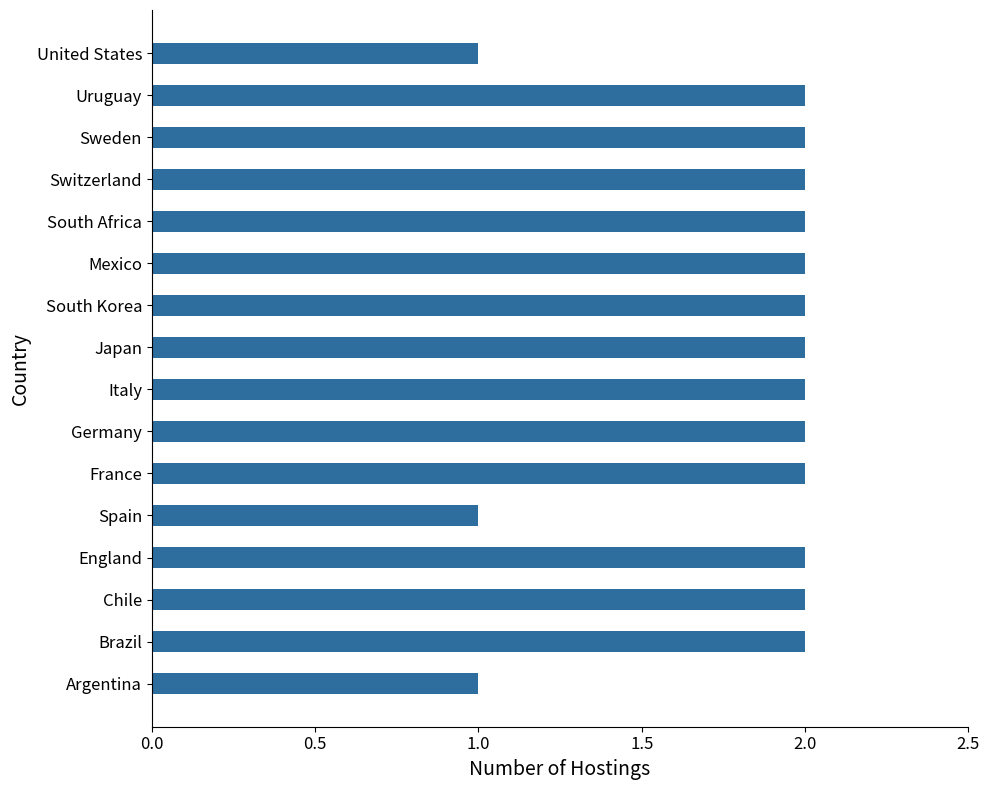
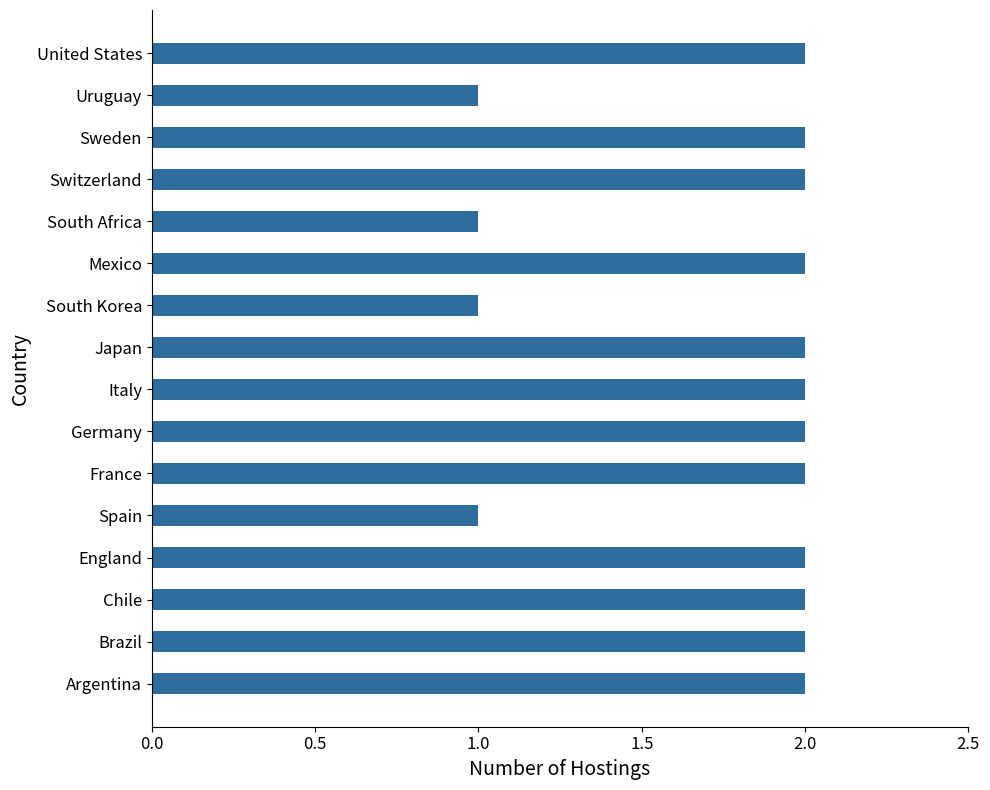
  {
-   "United States": 1,
-   "Uruguay": 2,
+   "United States": 2,
+   "Uruguay": 1,
    "Sweden": 2,
    "Switzerland": 2,
-   "South Africa": 2,
+   "South Africa": 1,
    "Mexico": 2,
-   "South Korea": 2,
+   "South Korea": 1,
    "Japan": 2,
    "Italy": 2,
    "Germany": 2,
    "France": 2,
    "Spain": 1,
    "England": 2,
    "Chile": 2,
    "Brazil": 2,
-   "Argentina": 1
+   "Argentina": 2
  }
